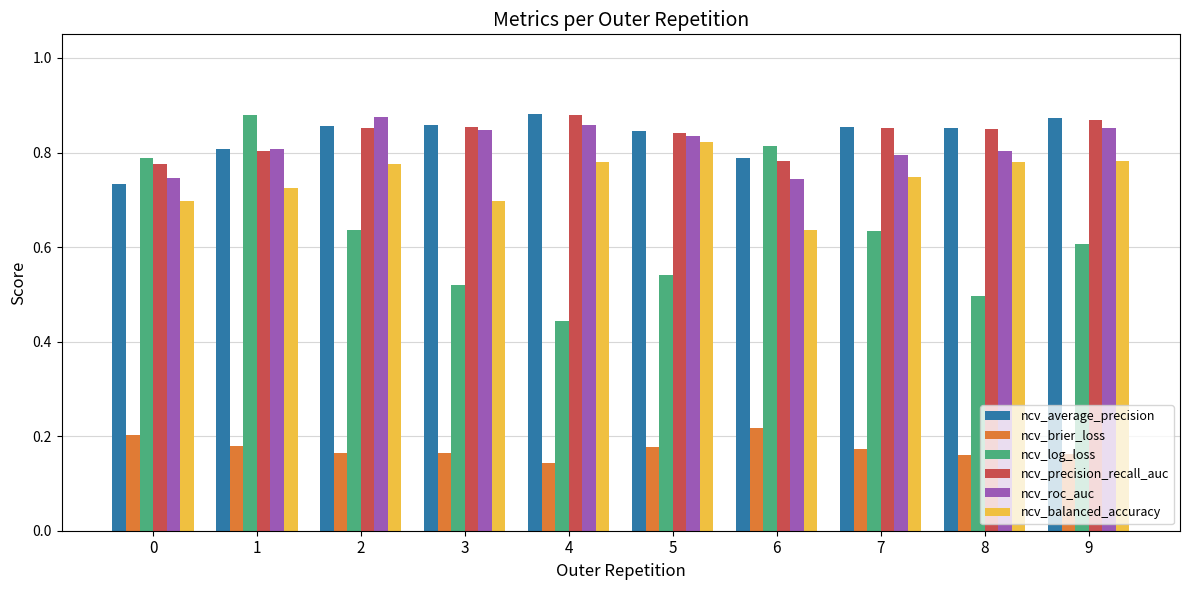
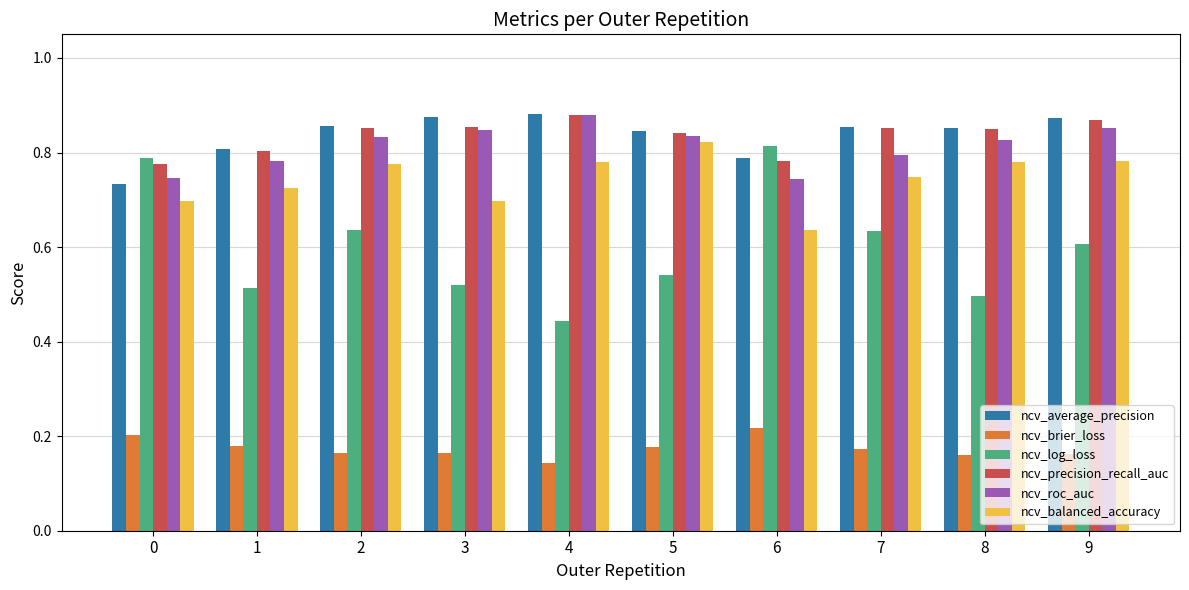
  {
    "ncv_average_precision": {
      "0": 0.73,
      "1": 0.81,
      "2": 0.86,
-     "3": 0.86,
+     "3": 0.88,
      "4": 0.88,
      "5": 0.85,
      "6": 0.79,
      "7": 0.85,
      "8": 0.85,
      "9": 0.87
    },
    "ncv_log_loss": {
      "0": 0.79,
-     "1": 0.88,
+     "1": 0.51,
      "2": 0.64,
      "3": 0.52,
      "4": 0.44,
      "5": 0.54,
      "6": 0.81,
      "7": 0.63,
      "8": 0.50,
      "9": 0.61
    },
    "ncv_roc_auc": {
      "0": 0.75,
-     "1": 0.81,
-     "2": 0.88,
+     "1": 0.78,
+     "2": 0.83,
      "3": 0.85,
-     "4": 0.86,
+     "4": 0.88,
      "5": 0.84,
      "6": 0.74,
      "7": 0.80,
-     "8": 0.80,
+     "8": 0.83,
      "9": 0.85
    },
    "ncv_balanced_accuracy": {
      "0": 0.70,
      "1": 0.72,
      "2": 0.78,
      "3": 0.70,
      "4": 0.78,
      "5": 0.82,
      "6": 0.64,
      "7": 0.75,
      "8": 0.78,
      "9": 0.78
    }
  }
